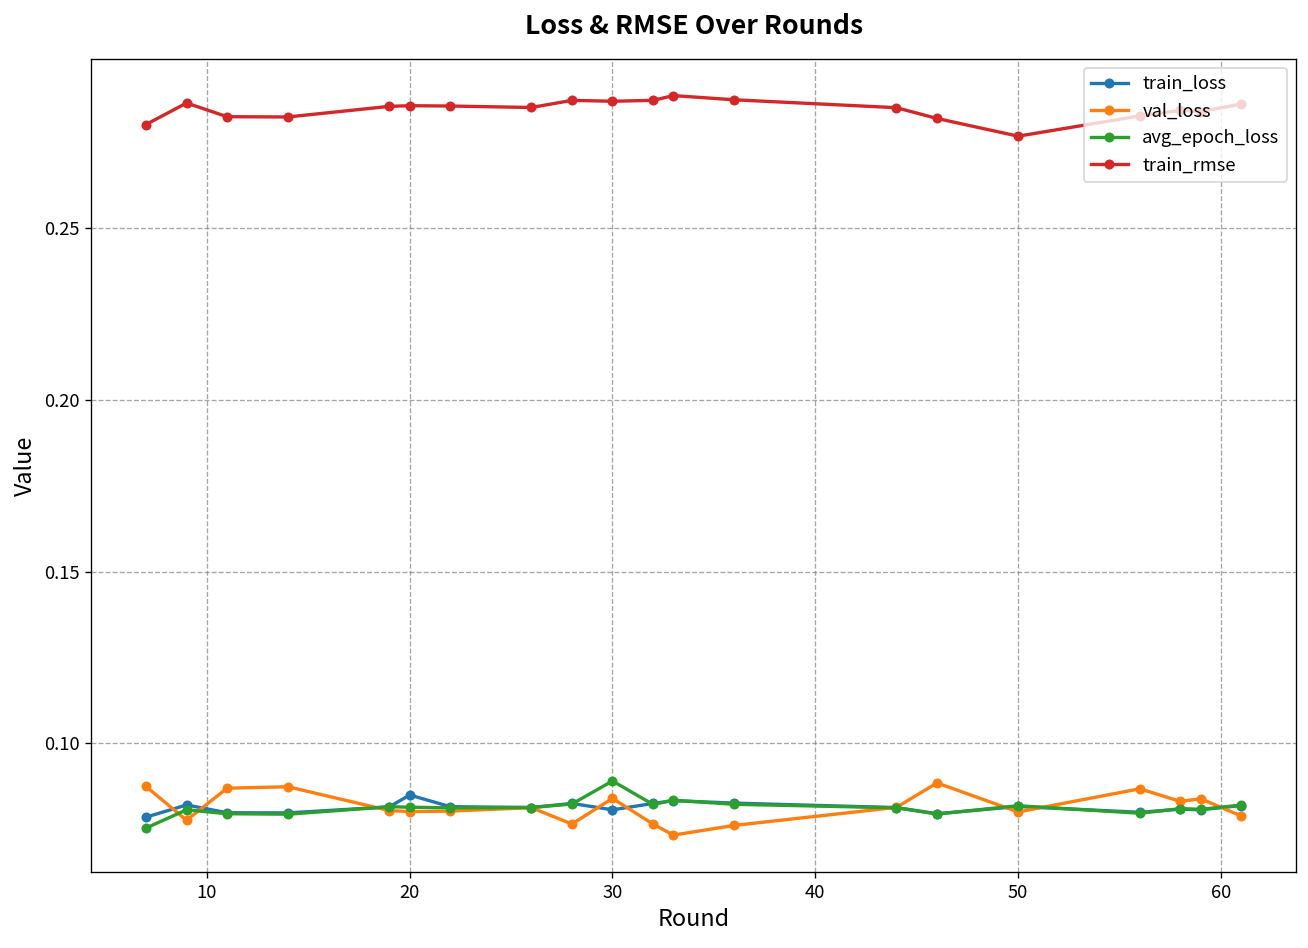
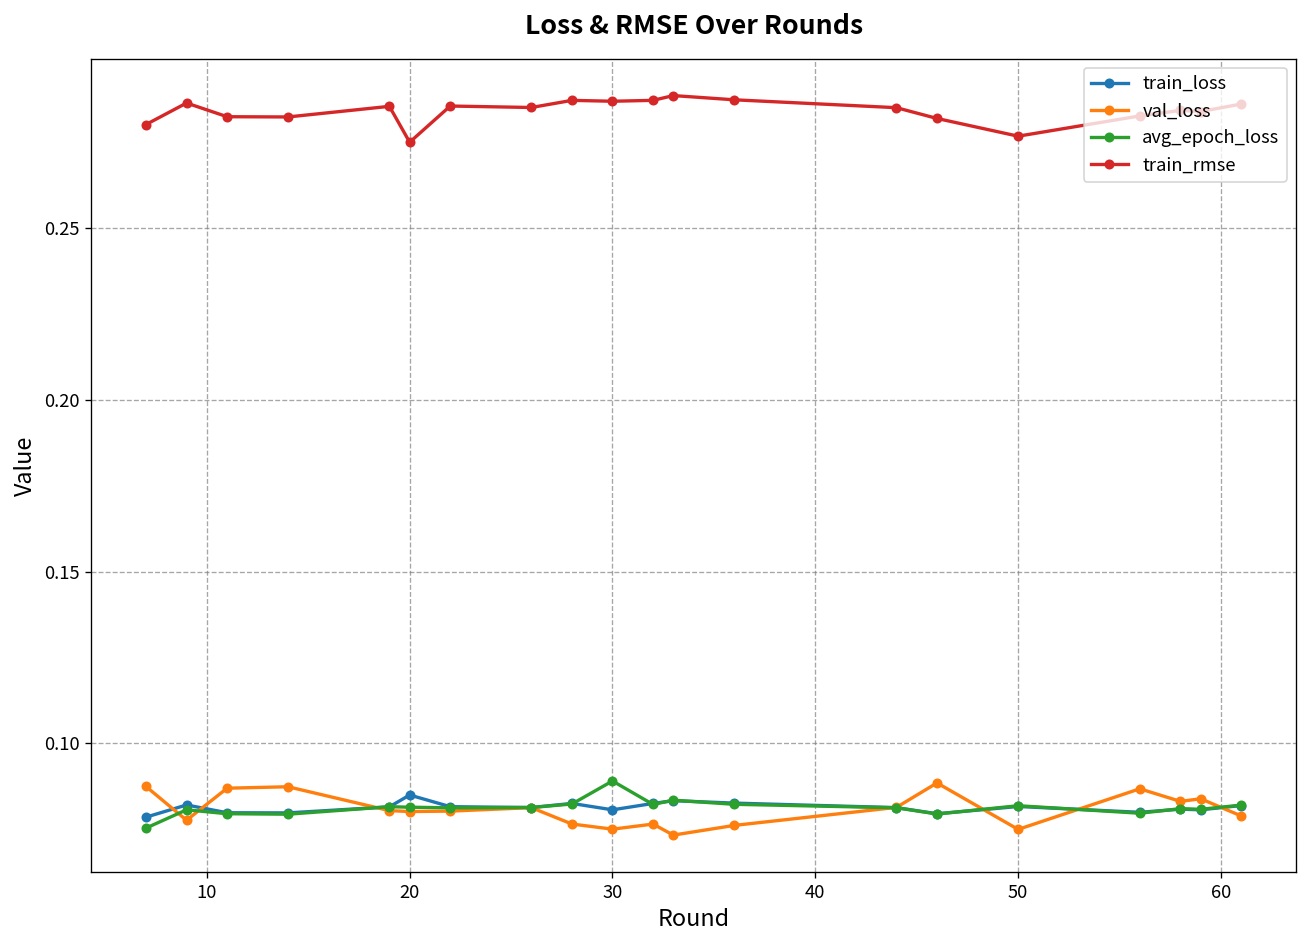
  {
    "train_loss": {
      "20": 0.085,
      "30": 0.081
    },
    "val_loss": {
      "20": 0.080,
-     "30": 0.084,
-     "50": 0.080
+     "30": 0.075,
+     "50": 0.075
    },
    "avg_epoch_loss": {
      "20": 0.081,
      "30": 0.089
    },
    "train_rmse": {
-     "20": 0.286,
+     "20": 0.275,
      "30": 0.287,
      "50": 0.277
    }
  }
